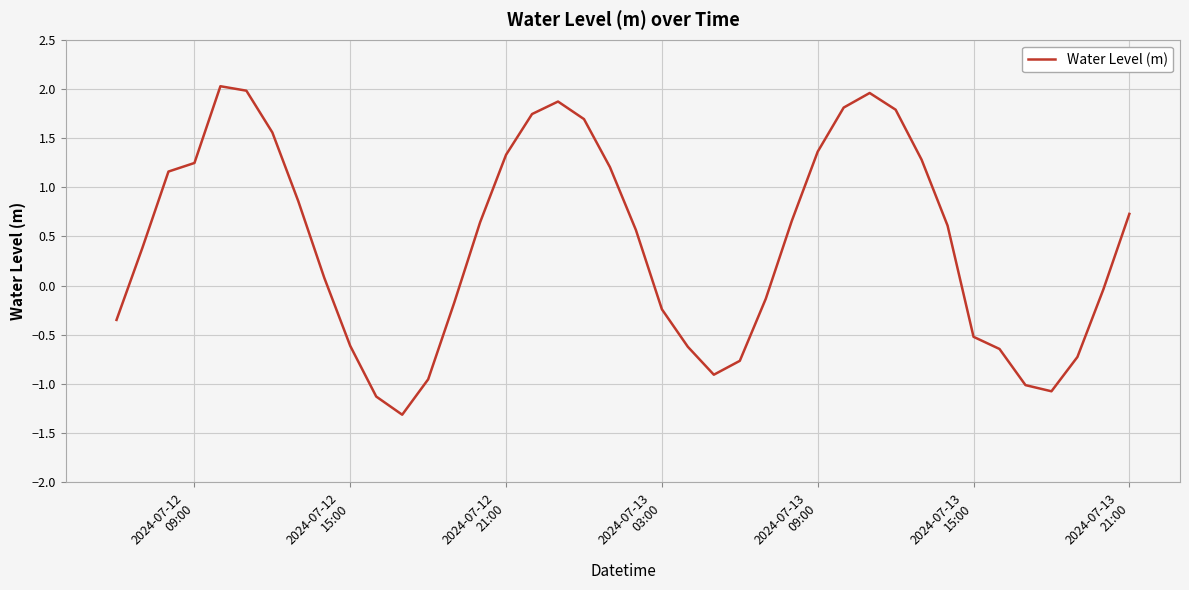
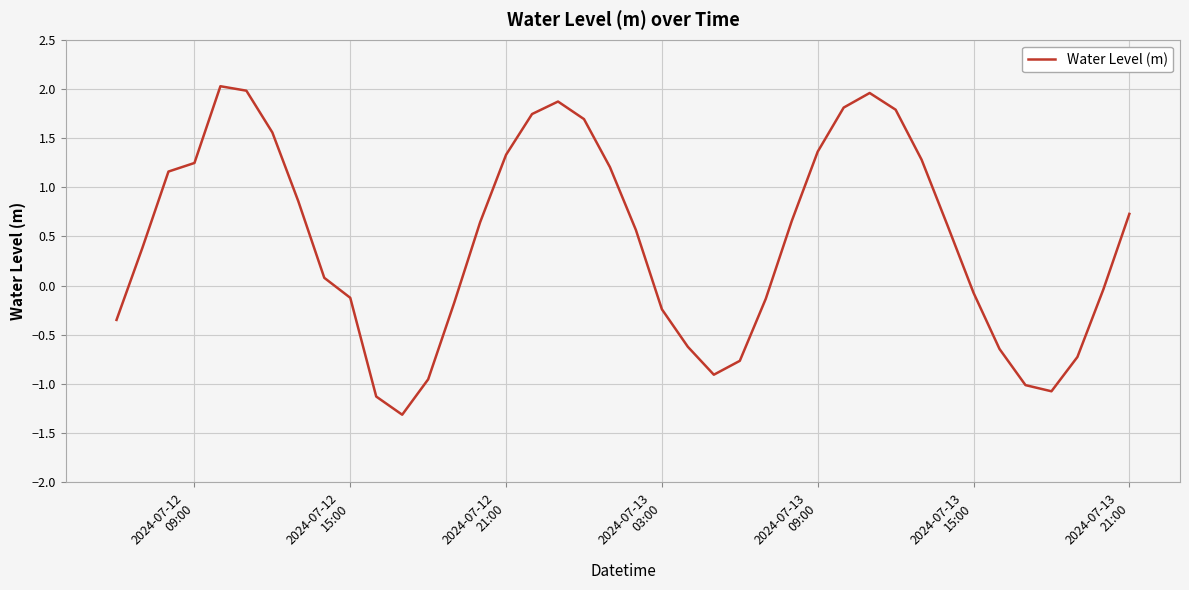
  {
    "2024-07-12 09:00": 1.2,
-   "2024-07-12 15:00": -0.6,
+   "2024-07-12 15:00": -0.1,
    "2024-07-12 21:00": 1.3,
    "2024-07-13 03:00": -0.2,
    "2024-07-13 09:00": 1.4,
-   "2024-07-13 15:00": -0.5,
+   "2024-07-13 15:00": -0.1,
    "2024-07-13 21:00": 0.7
  }
